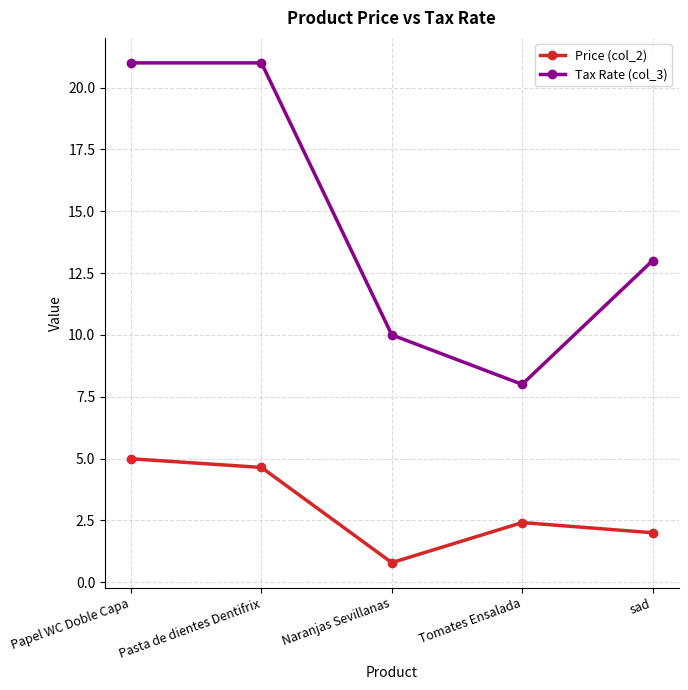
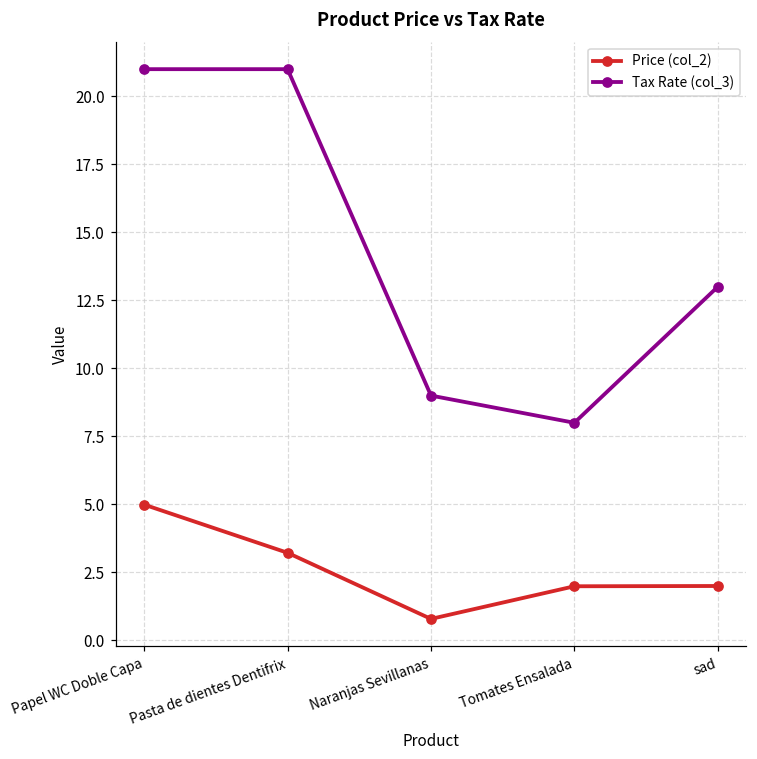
  {
    "Price (col_2)": {
      "Papel WC Doble Capa": 5.0,
-     "Pasta de dientes Dentifrix": 4.6,
+     "Pasta de dientes Dentifrix": 3.2,
      "Naranjas Sevillanas": 0.8,
-     "Tomates Ensalada": 2.4,
+     "Tomates Ensalada": 2.0,
      "sad": 2.0
    },
    "Tax Rate (col_3)": {
      "Papel WC Doble Capa": 21,
      "Pasta de dientes Dentifrix": 21,
-     "Naranjas Sevillanas": 10,
+     "Naranjas Sevillanas": 9,
      "Tomates Ensalada": 8,
      "sad": 13
    }
  }
